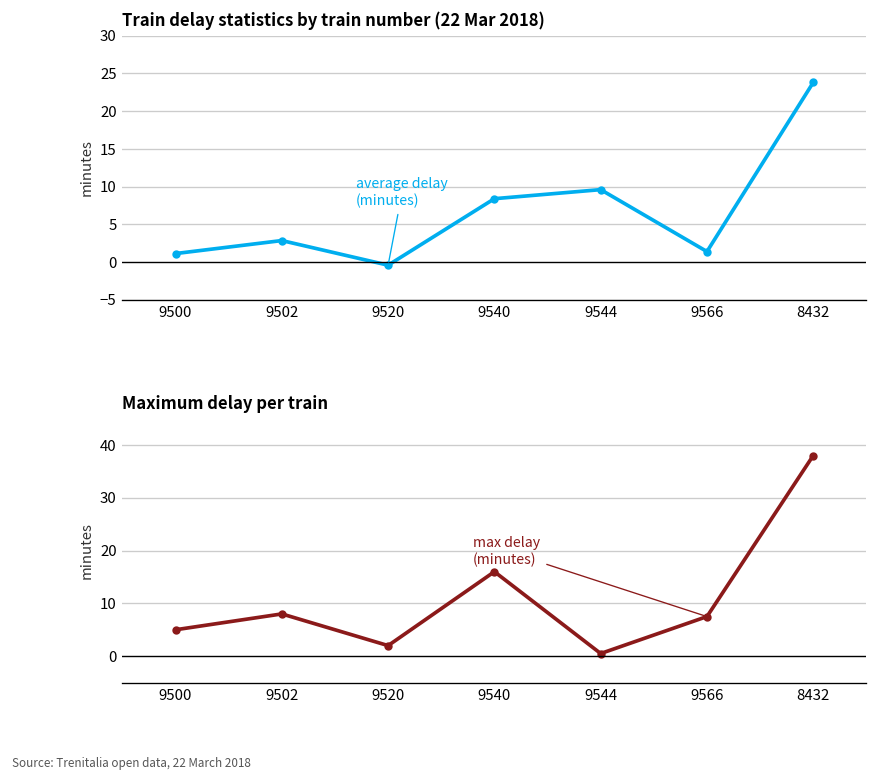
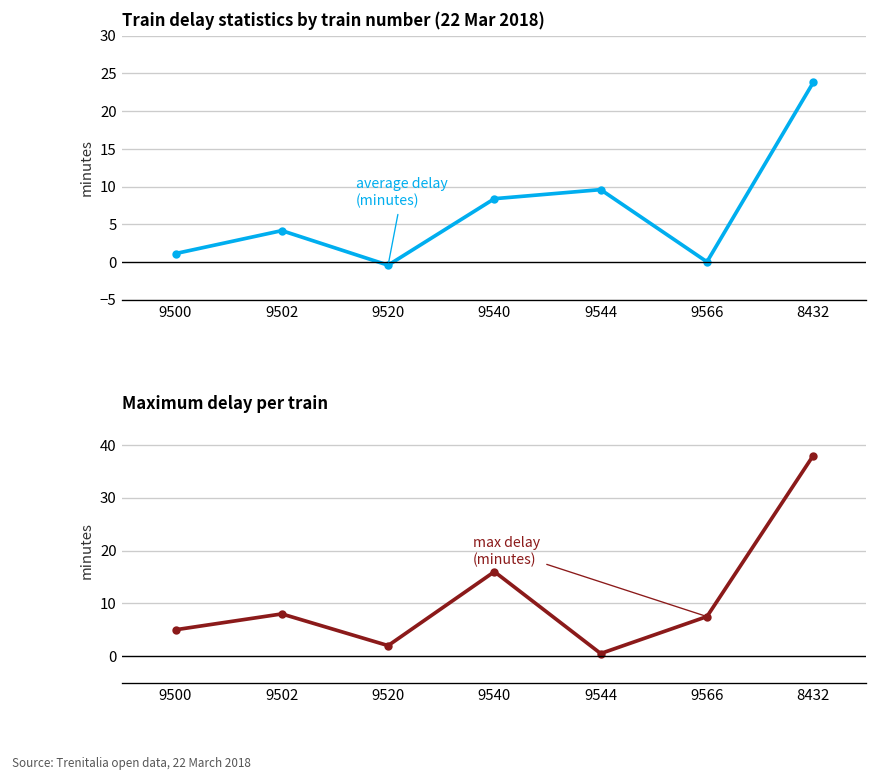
  {
    "Train delay statistics by train number (22 Mar 2018)": {
      "9500": 1,
-     "9502": 3,
+     "9502": 4,
      "9520": 0,
      "9540": 8,
      "9544": 10,
-     "9566": 1,
+     "9566": 0,
      "8432": 24
    },
    "Maximum delay per train": {
      "9500": 5,
      "9502": 8,
      "9520": 2,
      "9540": 16,
      "9544": 1,
      "9566": 8,
      "8432": 38
    }
  }
